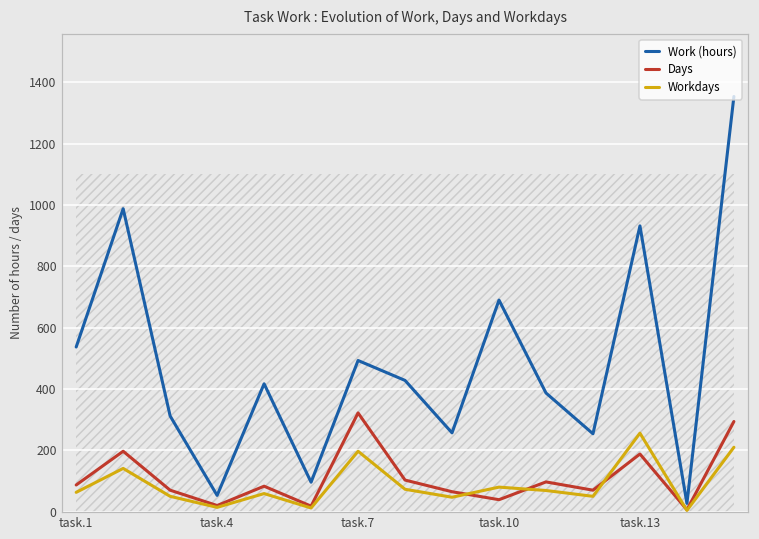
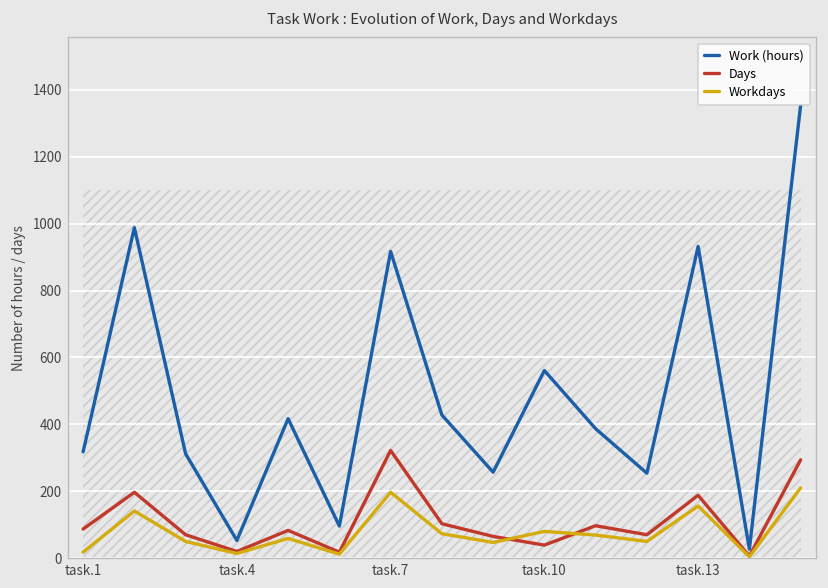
  {
    "Work (hours)": {
-     "task.1": 540,
+     "task.1": 320,
      "task.4": 50,
-     "task.7": 490,
-     "task.10": 690,
+     "task.7": 920,
+     "task.10": 560,
      "task.13": 930
    },
    "Days": {
      "task.1": 90,
      "task.7": 320,
      "task.10": 40,
      "task.13": 190
    },
    "Workdays": {
-     "task.1": 60,
+     "task.1": 20,
      "task.7": 200,
      "task.10": 80,
-     "task.13": 260
+     "task.13": 160
    }
  }
